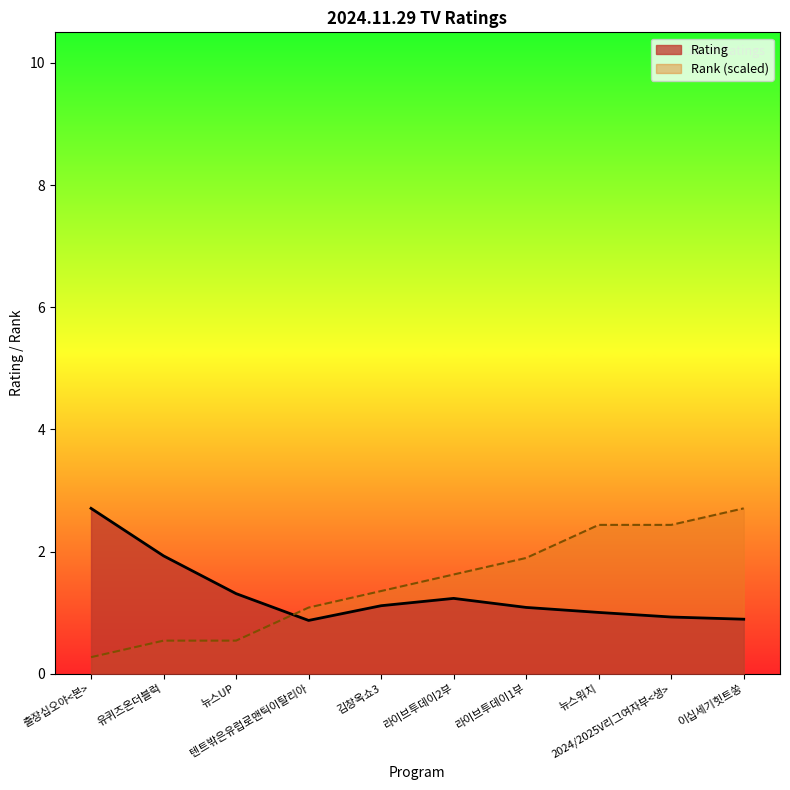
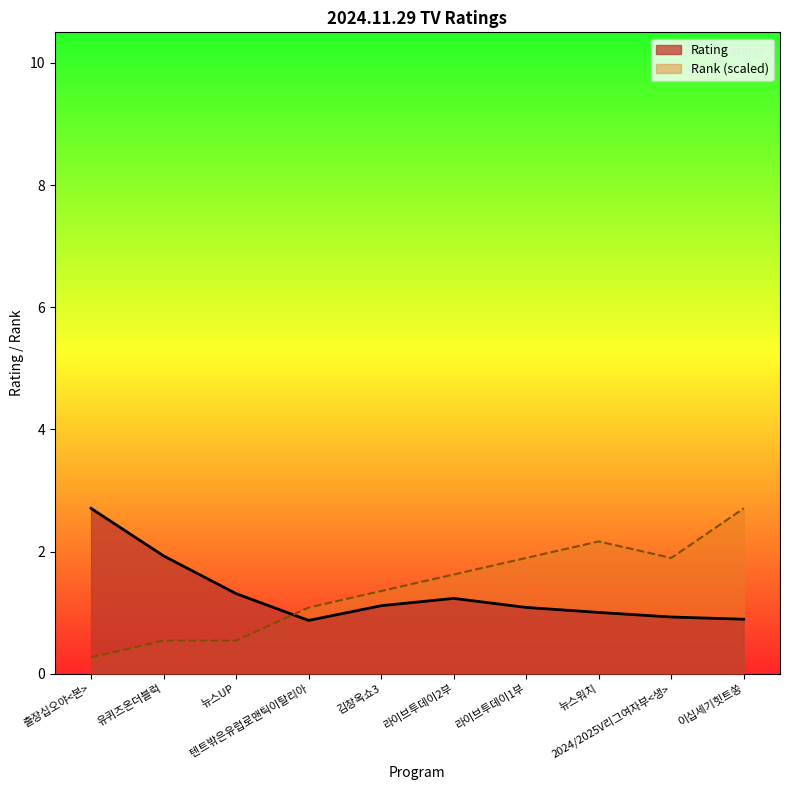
  {
    "Rating": {
      "출장십오야<본>": 2.7,
      "유퀴즈온더블럭": 1.9,
      "뉴스UP": 1.3,
      "텐트밖은유럽로맨틱이탈리아": 0.9,
      "김창옥쇼3": 1.1,
      "라이브투데이2부": 1.2,
      "라이브투데이1부": 1.1,
      "뉴스워치": 1.0,
      "2024/2025V리그여자부<생>": 0.9,
      "이십세기힛트쏭": 0.9
    },
    "Rank (scaled)": {
      "출장십오야<본>": 0.3,
      "유퀴즈온더블럭": 0.5,
      "뉴스UP": 0.5,
      "텐트밖은유럽로맨틱이탈리아": 1.1,
      "김창옥쇼3": 1.4,
      "라이브투데이2부": 1.6,
      "라이브투데이1부": 1.9,
-     "뉴스워치": 2.4,
-     "2024/2025V리그여자부<생>": 2.4,
+     "뉴스워치": 2.2,
+     "2024/2025V리그여자부<생>": 1.9,
      "이십세기힛트쏭": 2.7
    }
  }
